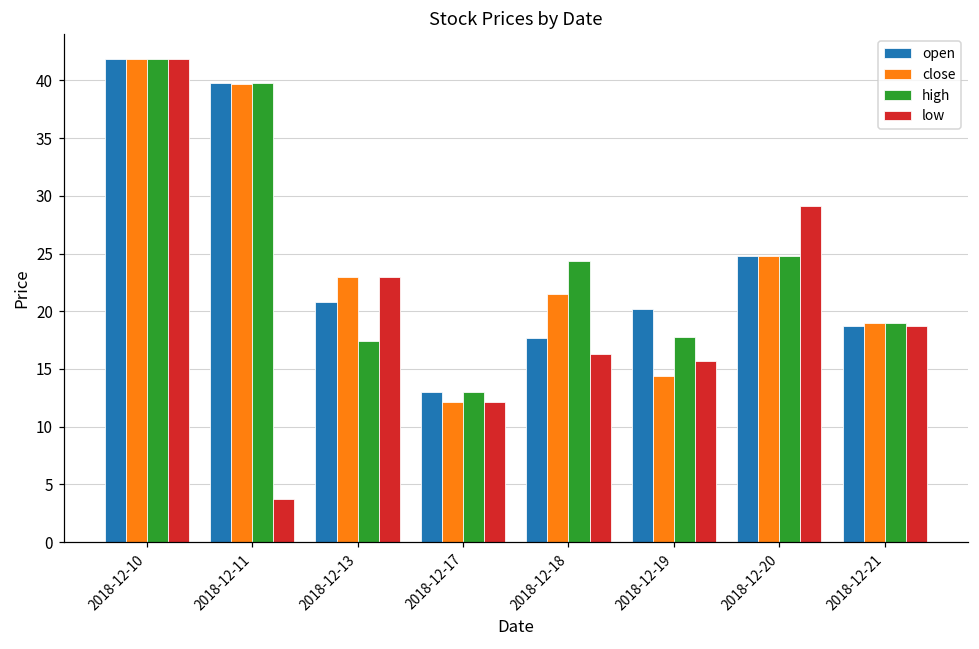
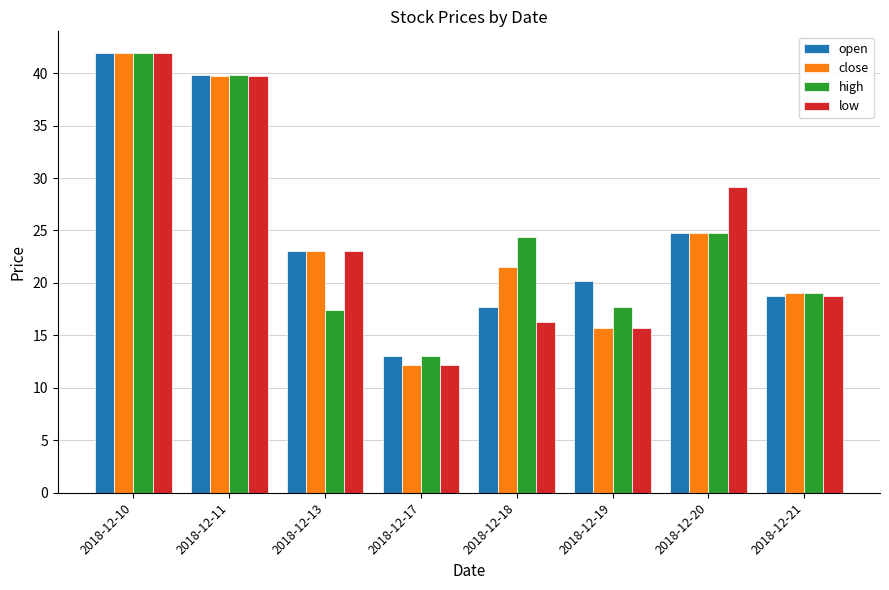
  {
    "open": {
      "2018-12-10": 41.9,
      "2018-12-11": 39.8,
-     "2018-12-13": 20.8,
+     "2018-12-13": 23.0,
      "2018-12-17": 13.0,
      "2018-12-18": 17.7,
      "2018-12-19": 20.2,
      "2018-12-20": 24.8,
      "2018-12-21": 18.7
    },
    "close": {
      "2018-12-10": 41.9,
      "2018-12-11": 39.7,
      "2018-12-13": 23.0,
      "2018-12-17": 12.2,
      "2018-12-18": 21.5,
-     "2018-12-19": 14.4,
+     "2018-12-19": 15.7,
      "2018-12-20": 24.8,
      "2018-12-21": 19.0
    },
    "high": {
      "2018-12-10": 41.9,
      "2018-12-11": 39.8,
      "2018-12-13": 17.4,
      "2018-12-17": 13.0,
      "2018-12-18": 24.4,
      "2018-12-19": 17.8,
      "2018-12-20": 24.8,
      "2018-12-21": 19.0
    },
    "low": {
      "2018-12-10": 41.9,
-     "2018-12-11": 3.7,
+     "2018-12-11": 39.7,
      "2018-12-13": 23.0,
      "2018-12-17": 12.2,
      "2018-12-18": 16.3,
      "2018-12-19": 15.7,
      "2018-12-20": 29.1,
      "2018-12-21": 18.7
    }
  }
